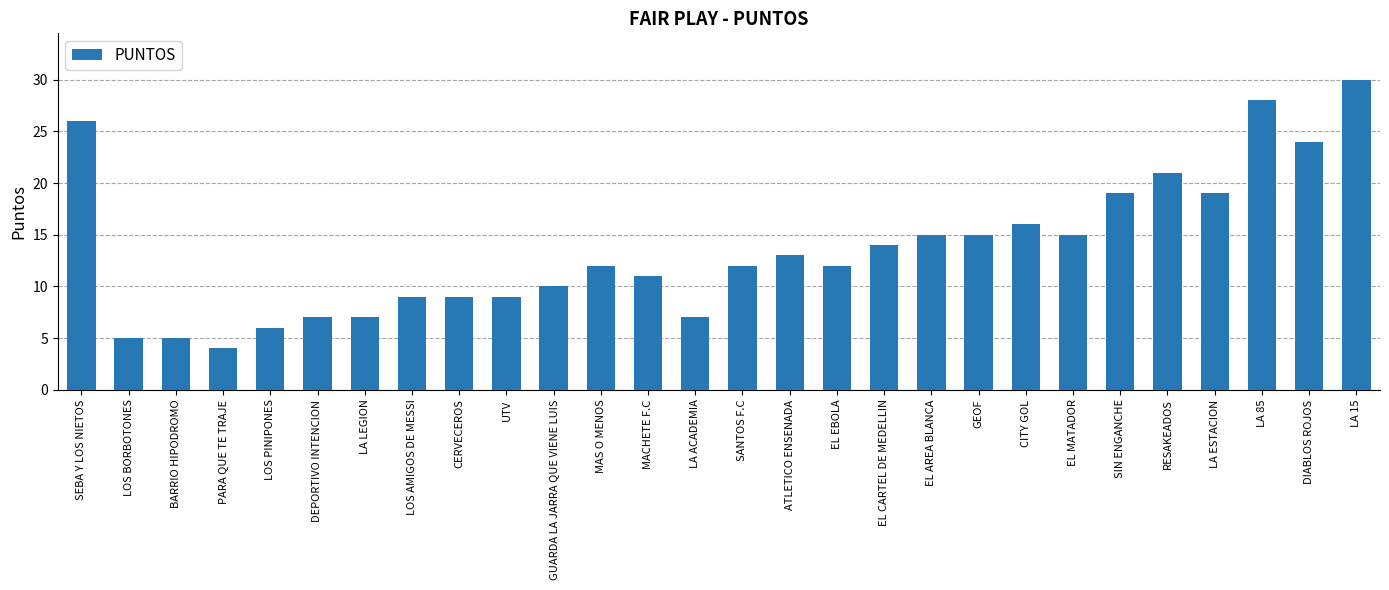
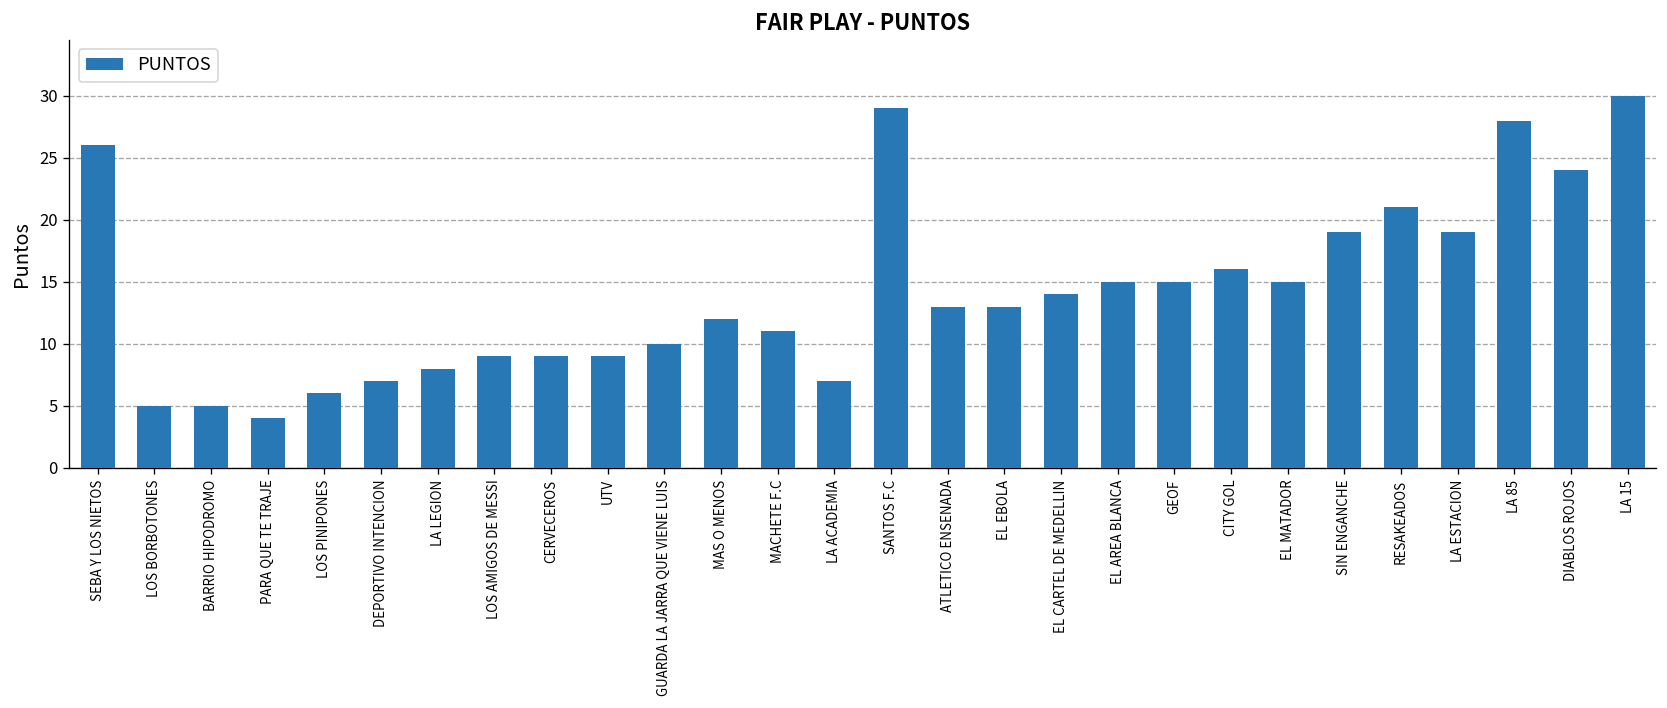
  {
    "SEBA Y LOS NIETOS": 26,
    "LOS BORBOTONES": 5,
    "BARRIO HIPODROMO": 5,
    "PARA QUE TE TRAJE": 4,
    "LOS PINIPONES": 6,
    "DEPORTIVO INTENCION": 7,
-   "LA LEGION": 7,
+   "LA LEGION": 8,
    "LOS AMIGOS DE MESSI": 9,
    "CERVECEROS": 9,
    "UTV": 9,
    "GUARDA LA JARRA QUE VIENE LUIS": 10,
    "MAS O MENOS": 12,
    "MACHETE F.C": 11,
    "LA ACADEMIA": 7,
-   "SANTOS F.C": 12,
+   "SANTOS F.C": 29,
    "ATLETICO ENSENADA": 13,
-   "EL EBOLA": 12,
+   "EL EBOLA": 13,
    "EL CARTEL DE MEDELLIN": 14,
    "EL AREA BLANCA": 15,
    "GEOF": 15,
    "CITY GOL": 16,
    "EL MATADOR": 15,
    "SIN ENGANCHE": 19,
    "RESAKEADOS": 21,
    "LA ESTACION": 19,
    "LA 85": 28,
    "DIABLOS ROJOS": 24,
    "LA 15": 30
  }
